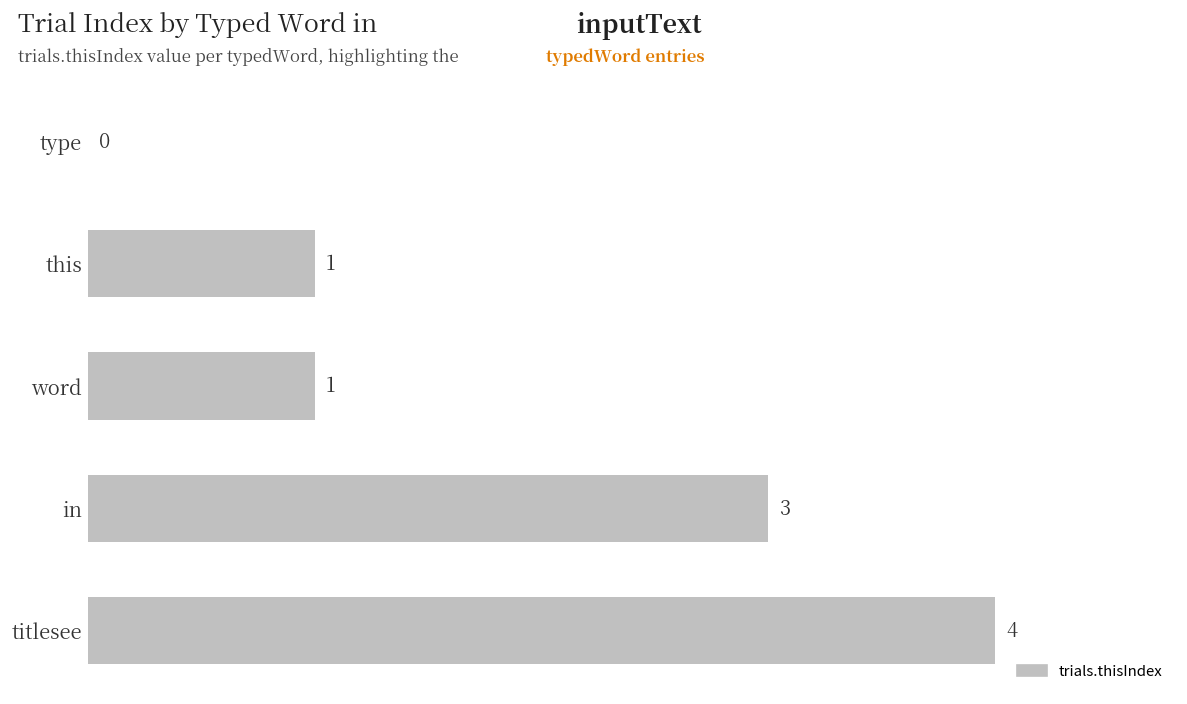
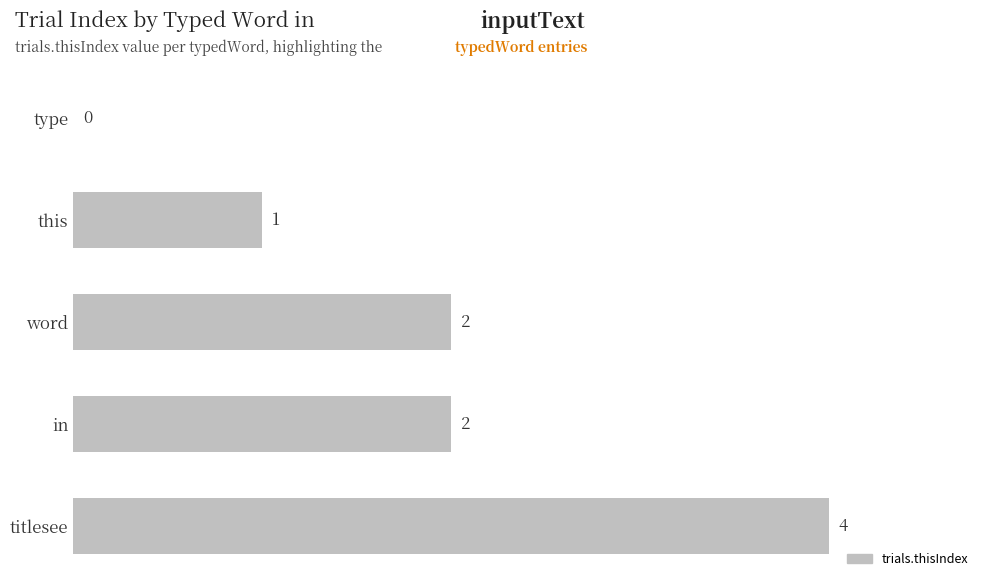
  {
    "type": 0,
    "this": 1,
-   "word": 1,
-   "in": 3,
+   "word": 2,
+   "in": 2,
    "titlesee": 4
  }
